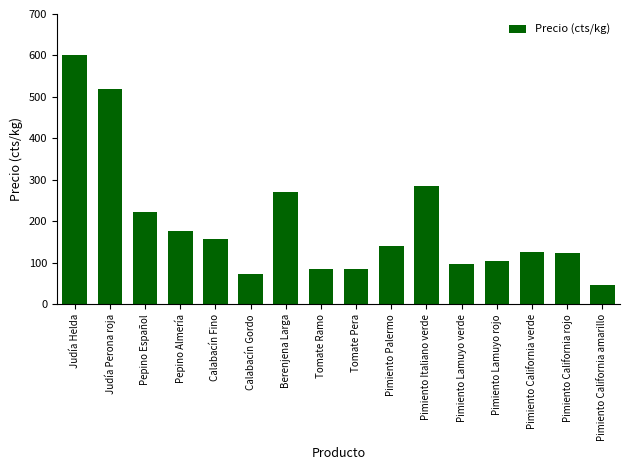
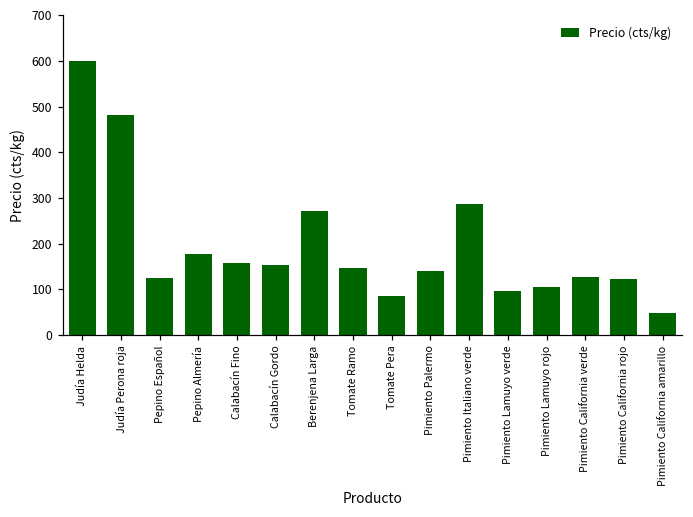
  {
    "Judía Helda": 600,
-   "Judía Perona roja": 520,
-   "Pepino Español": 220,
+   "Judía Perona roja": 480,
+   "Pepino Español": 120,
    "Pepino Almería": 180,
    "Calabacín Fino": 160,
-   "Calabacín Gordo": 70,
+   "Calabacín Gordo": 150,
    "Berenjena Larga": 270,
-   "Tomate Ramo": 90,
+   "Tomate Ramo": 150,
    "Tomate Pera": 90,
    "Pimiento Palermo": 140,
    "Pimiento Italiano verde": 290,
    "Pimiento Lamuyo verde": 100,
    "Pimiento Lamuyo rojo": 100,
    "Pimiento California verde": 130,
    "Pimiento California rojo": 120,
    "Pimiento California amarillo": 50
  }
